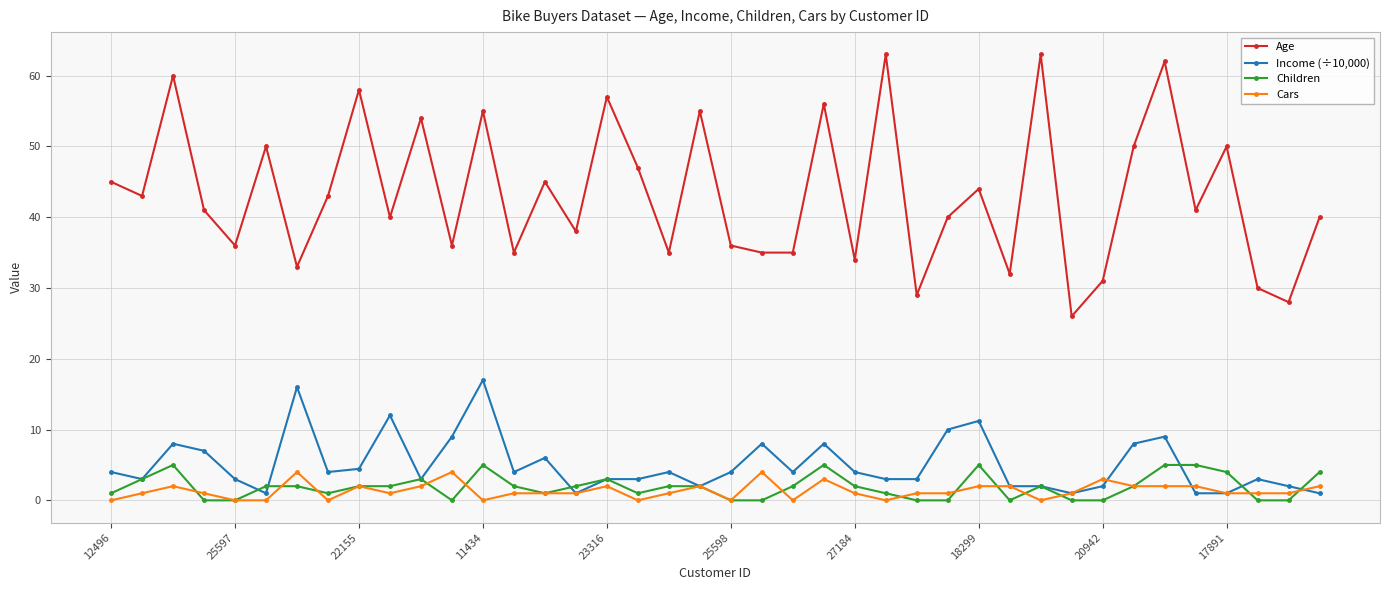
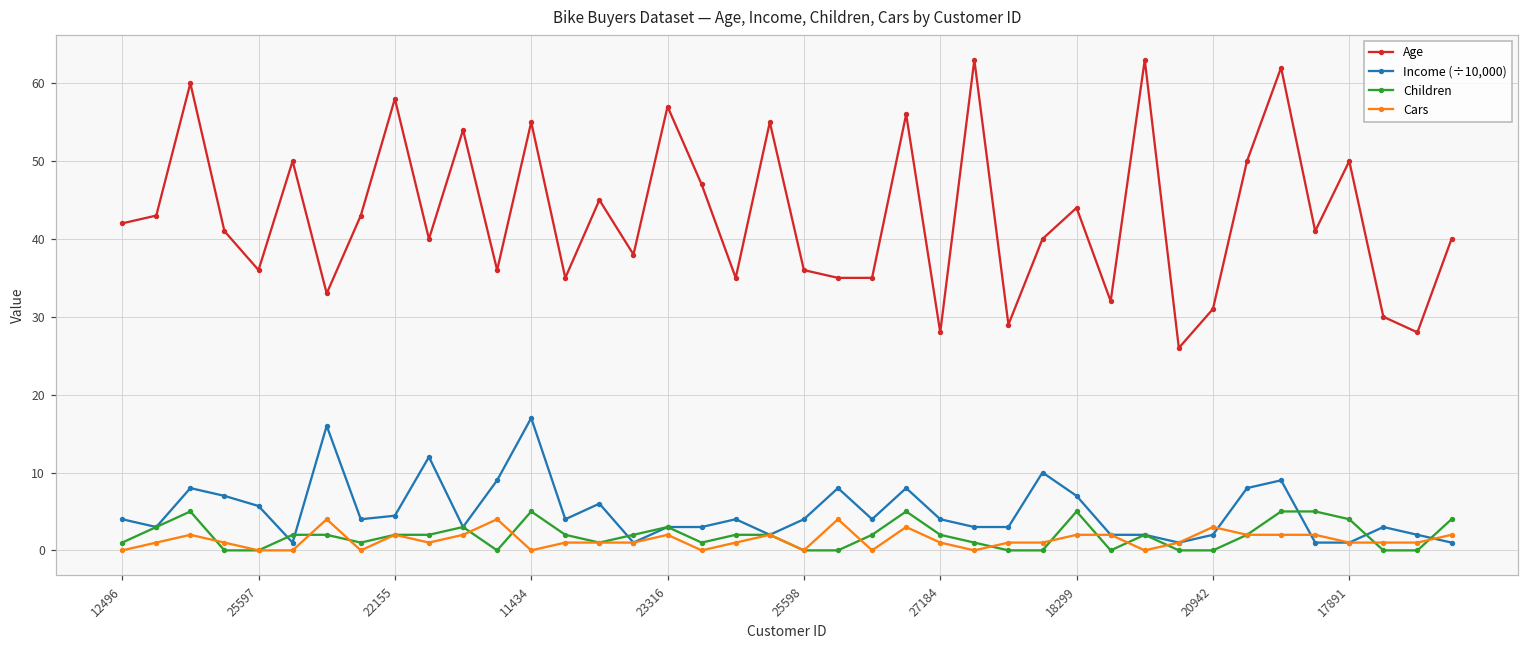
  {
    "Age": {
-     "12496": 45,
+     "12496": 42,
      "25597": 36,
      "22155": 58,
      "11434": 55,
      "23316": 57,
      "25598": 36,
-     "27184": 34,
+     "27184": 28,
      "18299": 44,
      "20942": 31,
      "17891": 50
    },
    "Income (÷10,000)": {
      "12496": 4,
-     "25597": 3,
+     "25597": 6,
      "22155": 4,
      "11434": 17,
      "25598": 4,
      "27184": 4,
-     "18299": 11,
+     "18299": 7,
      "20942": 2
    },
    "Children": {
      "12496": 1,
      "11434": 5,
      "27184": 2,
      "18299": 5,
      "20942": 0,
      "17891": 4
    },
    "Cars": {
      "12496": 0,
      "11434": 0,
      "23316": 2,
      "27184": 1,
      "18299": 2,
      "20942": 3
    }
  }
